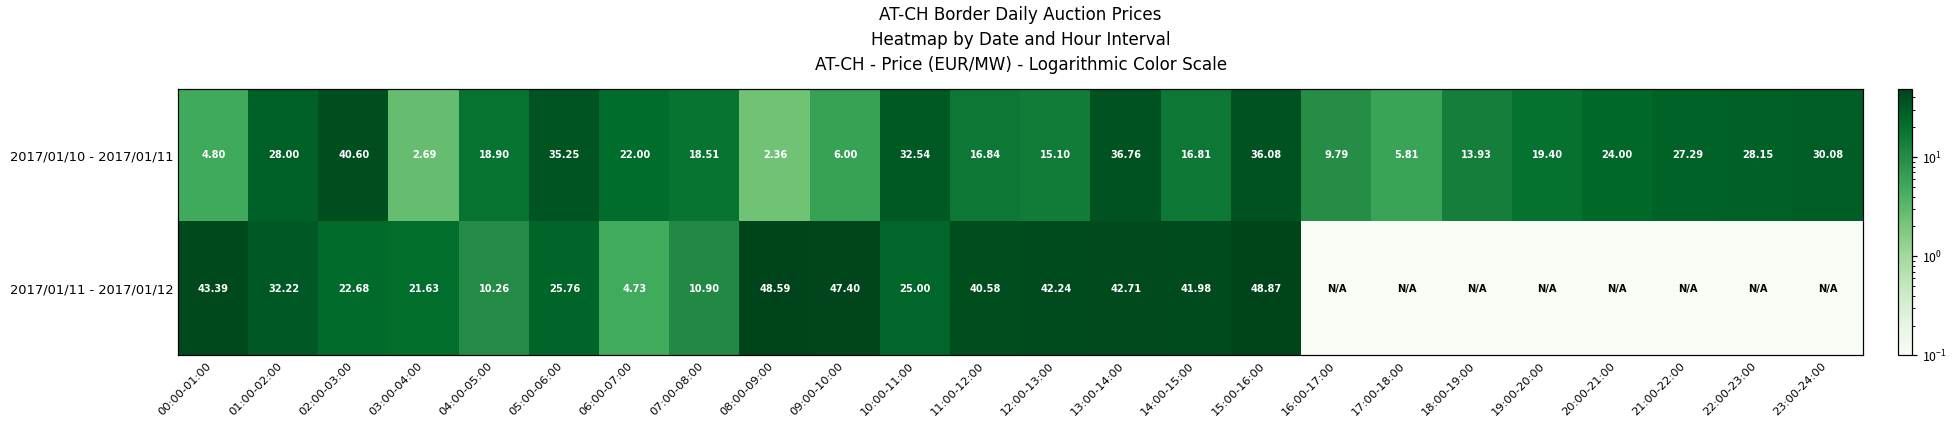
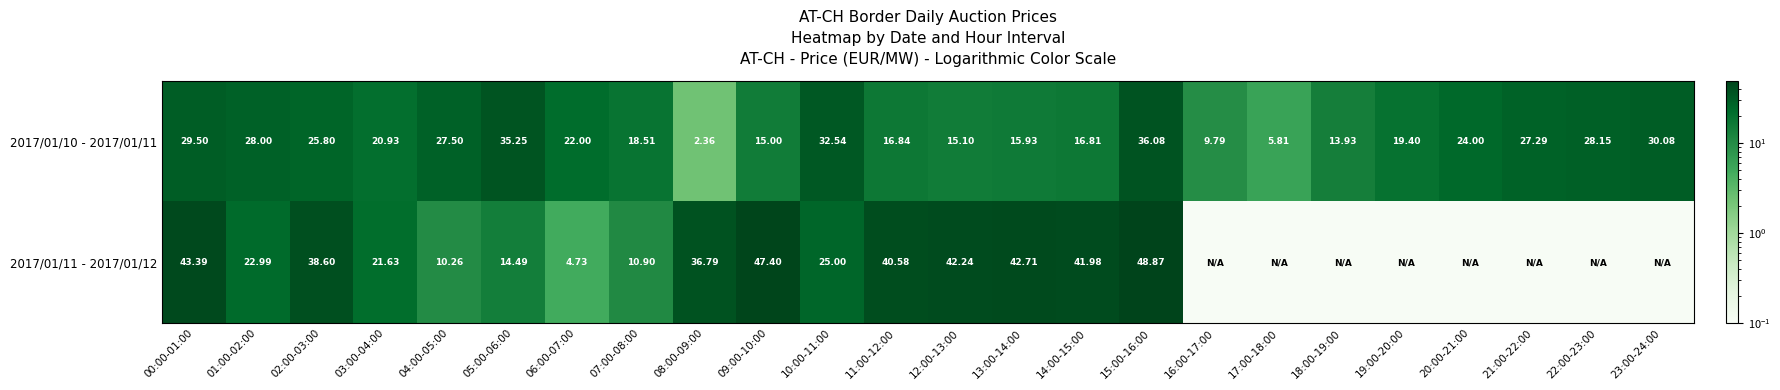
  {
    "2017/01/10 - 2017/01/11": {
-     "00:00-01:00": 4.80,
+     "00:00-01:00": 29.50,
      "01:00-02:00": 28.00,
-     "02:00-03:00": 40.60,
-     "03:00-04:00": 2.69,
-     "04:00-05:00": 18.90,
+     "02:00-03:00": 25.80,
+     "03:00-04:00": 20.93,
+     "04:00-05:00": 27.50,
      "05:00-06:00": 35.25,
      "06:00-07:00": 22.00,
      "07:00-08:00": 18.51,
      "08:00-09:00": 2.36,
-     "09:00-10:00": 6.00,
+     "09:00-10:00": 15.00,
      "10:00-11:00": 32.54,
      "11:00-12:00": 16.84,
      "12:00-13:00": 15.10,
-     "13:00-14:00": 36.76,
+     "13:00-14:00": 15.93,
      "14:00-15:00": 16.81,
      "15:00-16:00": 36.08,
      "16:00-17:00": 9.79,
      "17:00-18:00": 5.81,
      "18:00-19:00": 13.93,
      "19:00-20:00": 19.40,
      "20:00-21:00": 24.00,
      "21:00-22:00": 27.29,
      "22:00-23:00": 28.15,
      "23:00-24:00": 30.08
    },
    "2017/01/11 - 2017/01/12": {
      "00:00-01:00": 43.39,
-     "01:00-02:00": 32.22,
-     "02:00-03:00": 22.68,
+     "01:00-02:00": 22.99,
+     "02:00-03:00": 38.60,
      "03:00-04:00": 21.63,
      "04:00-05:00": 10.26,
-     "05:00-06:00": 25.76,
+     "05:00-06:00": 14.49,
      "06:00-07:00": 4.73,
      "07:00-08:00": 10.90,
-     "08:00-09:00": 48.59,
+     "08:00-09:00": 36.79,
      "09:00-10:00": 47.40,
      "10:00-11:00": 25.00,
      "11:00-12:00": 40.58,
      "12:00-13:00": 42.24,
      "13:00-14:00": 42.71,
      "14:00-15:00": 41.98,
      "15:00-16:00": 48.87
    }
  }
